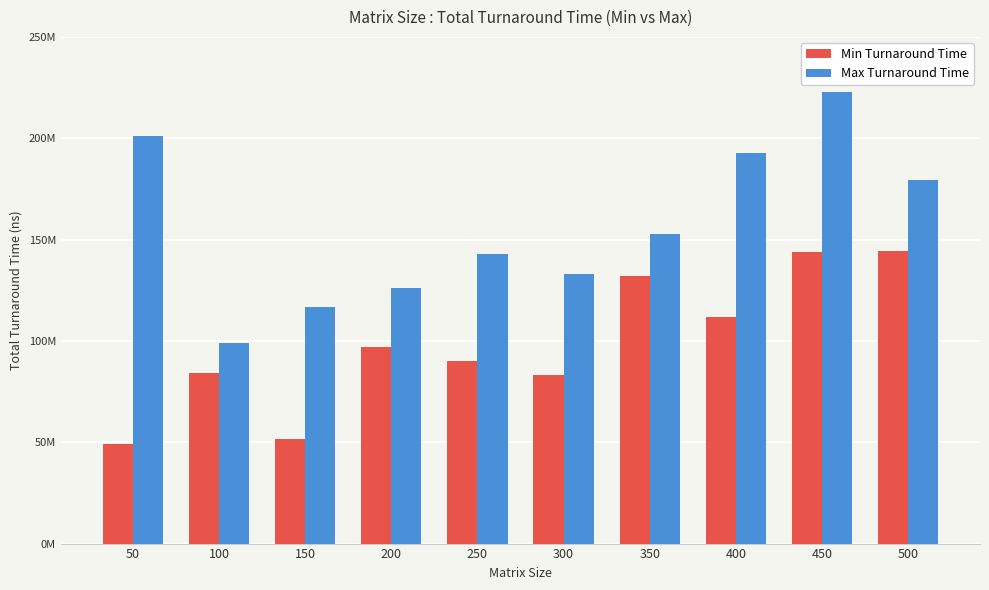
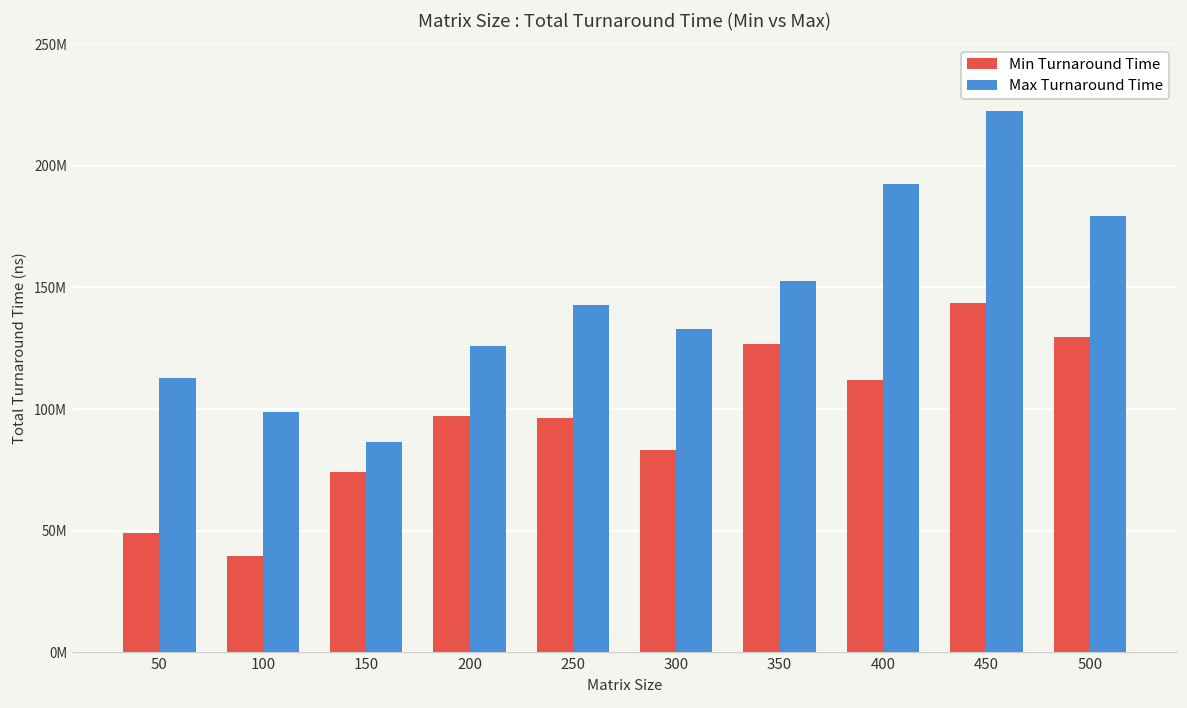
  {
    "Min Turnaround Time": {
      "50": 49000000,
-     "100": 84000000,
-     "150": 52000000,
+     "100": 40000000,
+     "150": 74000000,
      "200": 97000000,
-     "250": 90000000,
+     "250": 96000000,
      "300": 83000000,
-     "350": 132000000,
+     "350": 127000000,
      "400": 112000000,
      "450": 144000000,
-     "500": 144000000
+     "500": 130000000
    },
    "Max Turnaround Time": {
-     "50": 201000000,
+     "50": 113000000,
      "100": 99000000,
-     "150": 117000000,
+     "150": 87000000,
      "200": 126000000,
      "250": 143000000,
      "300": 133000000,
      "350": 153000000,
      "400": 192000000,
      "450": 223000000,
      "500": 179000000
    }
  }
